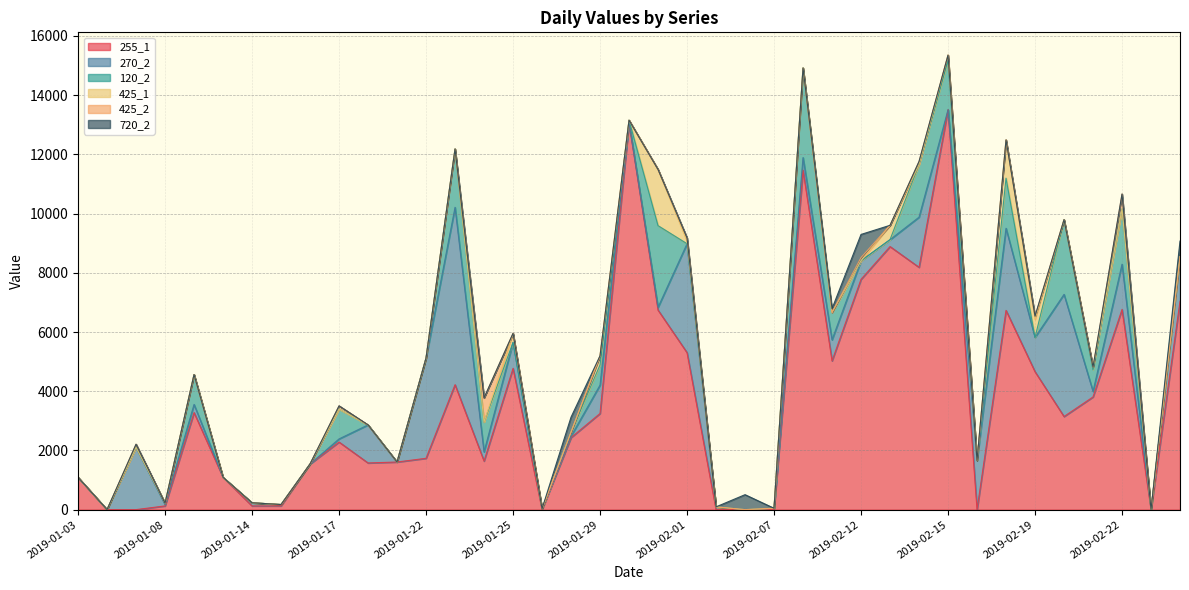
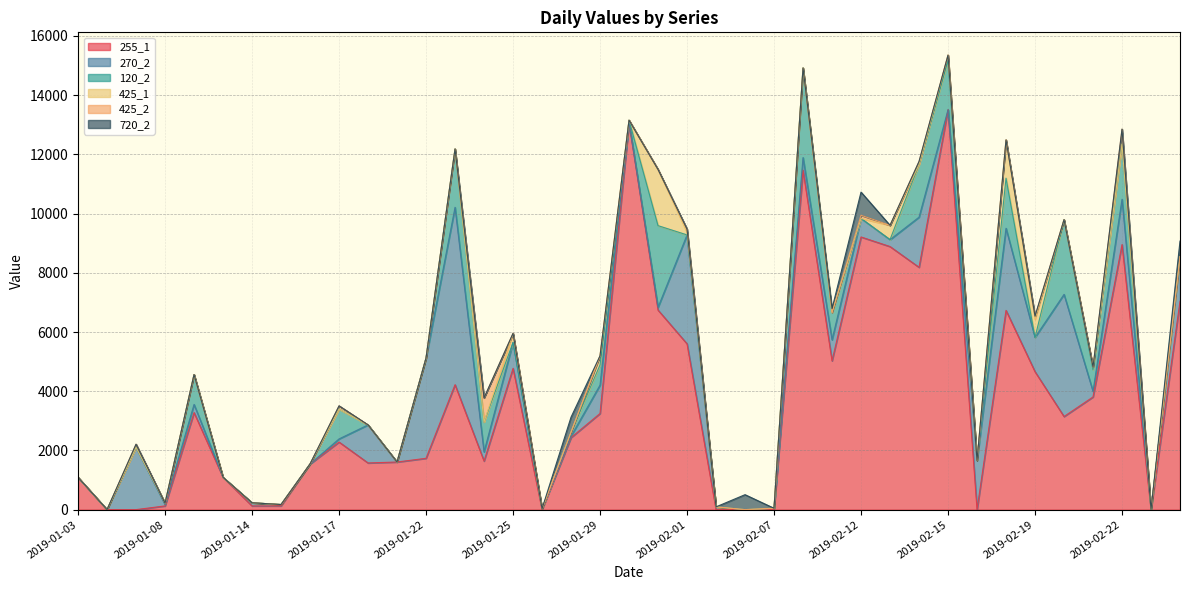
  {
    "255_1": {
      "2019-01-14": 100,
      "2019-01-17": 2300,
      "2019-01-22": 1700,
      "2019-01-25": 4800,
      "2019-01-29": 3200,
-     "2019-02-01": 5300,
-     "2019-02-12": 7800,
+     "2019-02-01": 5600,
+     "2019-02-12": 9200,
      "2019-02-19": 4700,
-     "2019-02-22": 6800
+     "2019-02-22": 9000
    },
    "720_2": {
      "2019-02-12": 800
    }
  }
